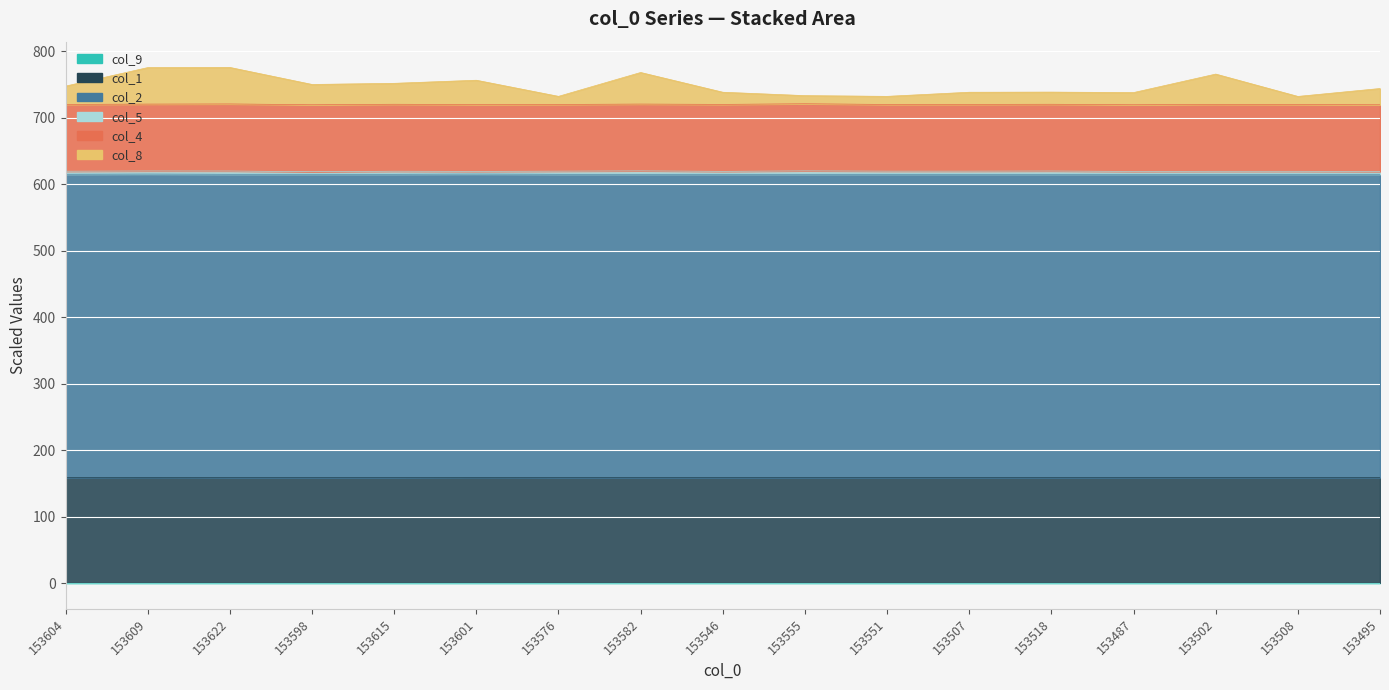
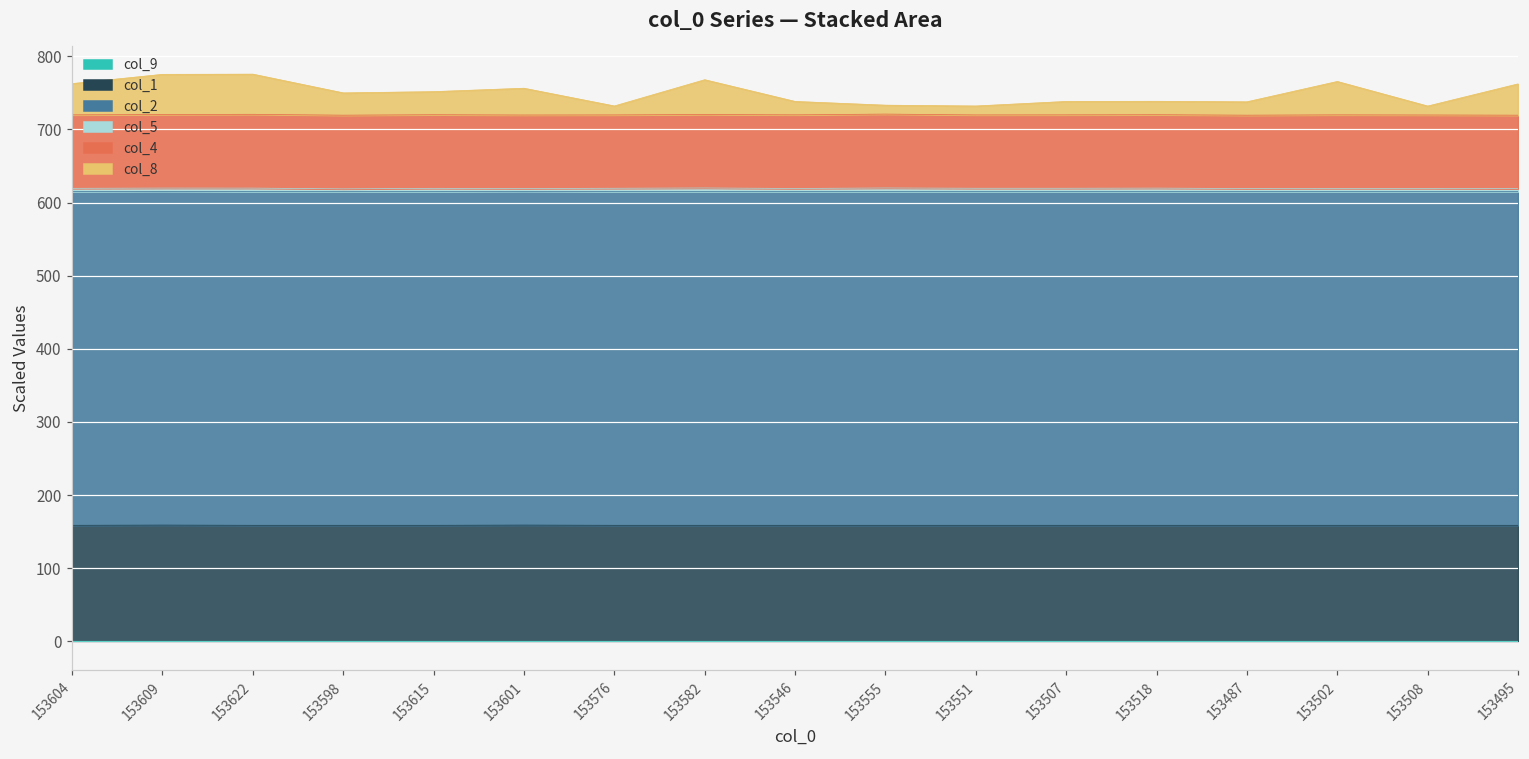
  {
    "col_9": {
      "153604": 0,
      "153609": 0,
      "153622": 0,
      "153598": 0,
      "153615": 0,
      "153601": 0,
      "153576": 0,
      "153582": 0,
      "153546": 0,
      "153555": 0,
      "153551": 0,
      "153507": 0,
      "153518": 0,
      "153487": 0,
      "153502": 0,
      "153508": 0,
      "153495": 0
    },
    "col_1": {
      "153604": 160,
      "153609": 160,
      "153622": 160,
      "153598": 160,
      "153615": 160,
      "153601": 160,
      "153576": 160,
      "153582": 160,
      "153546": 160,
      "153555": 160,
      "153551": 160,
      "153507": 160,
      "153518": 160,
      "153487": 160,
      "153502": 160,
      "153508": 160,
      "153495": 160
    },
    "col_2": {
      "153604": 460,
      "153609": 460,
      "153622": 460,
      "153615": 460,
      "153601": 460,
      "153576": 460,
      "153582": 460,
      "153546": 460,
      "153555": 460,
      "153551": 460,
      "153507": 460,
      "153518": 460,
      "153487": 460,
      "153502": 460,
      "153508": 460,
      "153495": 460
    },
    "col_5": {
      "153604": 0,
      "153609": 0,
      "153622": 0,
      "153615": 0,
      "153601": 0,
      "153576": 0,
      "153582": 10,
      "153546": 0,
      "153555": 10,
      "153551": 0,
      "153507": 0,
      "153518": 0,
      "153487": 0,
      "153502": 0,
      "153508": 0,
      "153495": 0
    },
    "col_4": {
      "153604": 100,
      "153609": 100,
      "153622": 100,
      "153598": 100,
      "153615": 100,
      "153601": 100,
      "153576": 100,
      "153582": 100,
      "153546": 100,
      "153555": 100,
      "153551": 100,
      "153507": 100,
      "153518": 100,
      "153487": 100,
      "153502": 100,
      "153508": 100,
      "153495": 100
    },
    "col_8": {
-     "153604": 30,
+     "153604": 40,
      "153609": 50,
      "153622": 50,
      "153598": 30,
      "153615": 30,
      "153601": 40,
      "153576": 10,
      "153582": 50,
      "153546": 20,
      "153555": 10,
      "153551": 10,
      "153507": 20,
      "153518": 20,
      "153487": 20,
      "153502": 50,
      "153508": 10,
-     "153495": 20
+     "153495": 40
    }
  }
